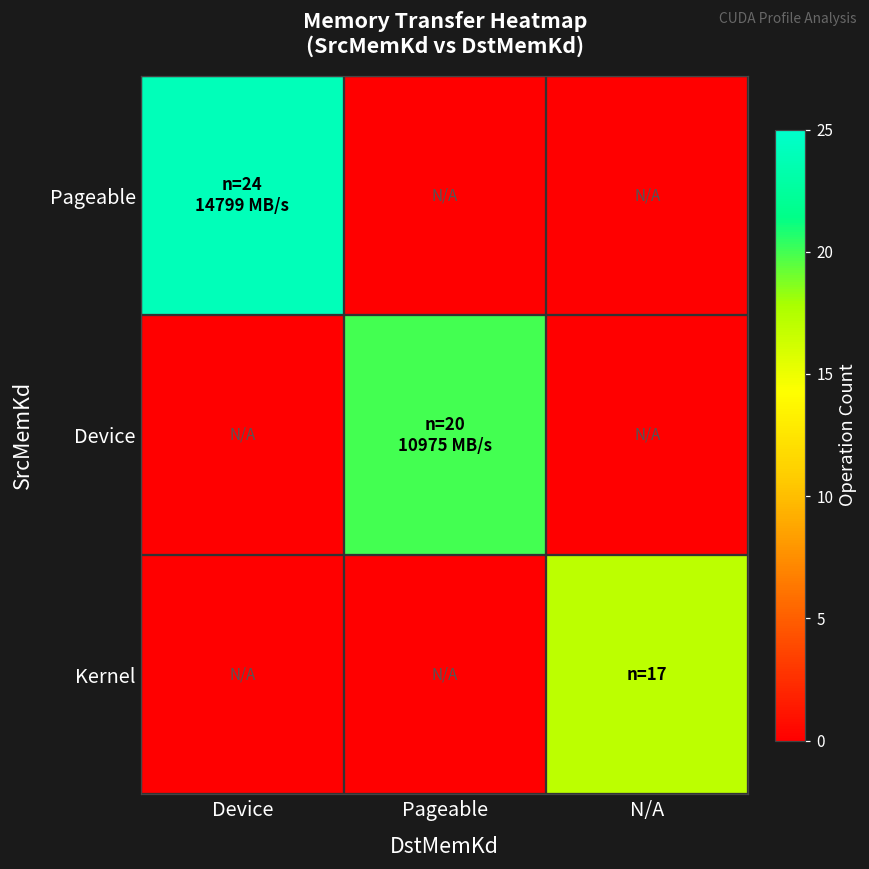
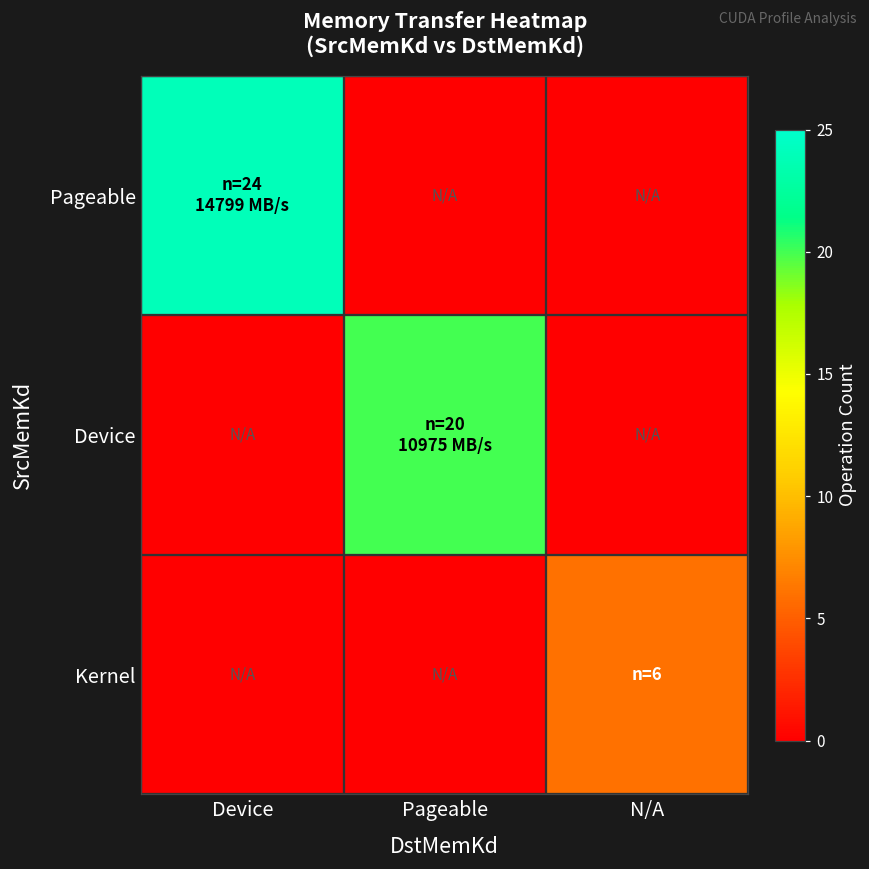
  {
    "Kernel": {
-     "N/A": 17
+     "N/A": 6
    }
  }
